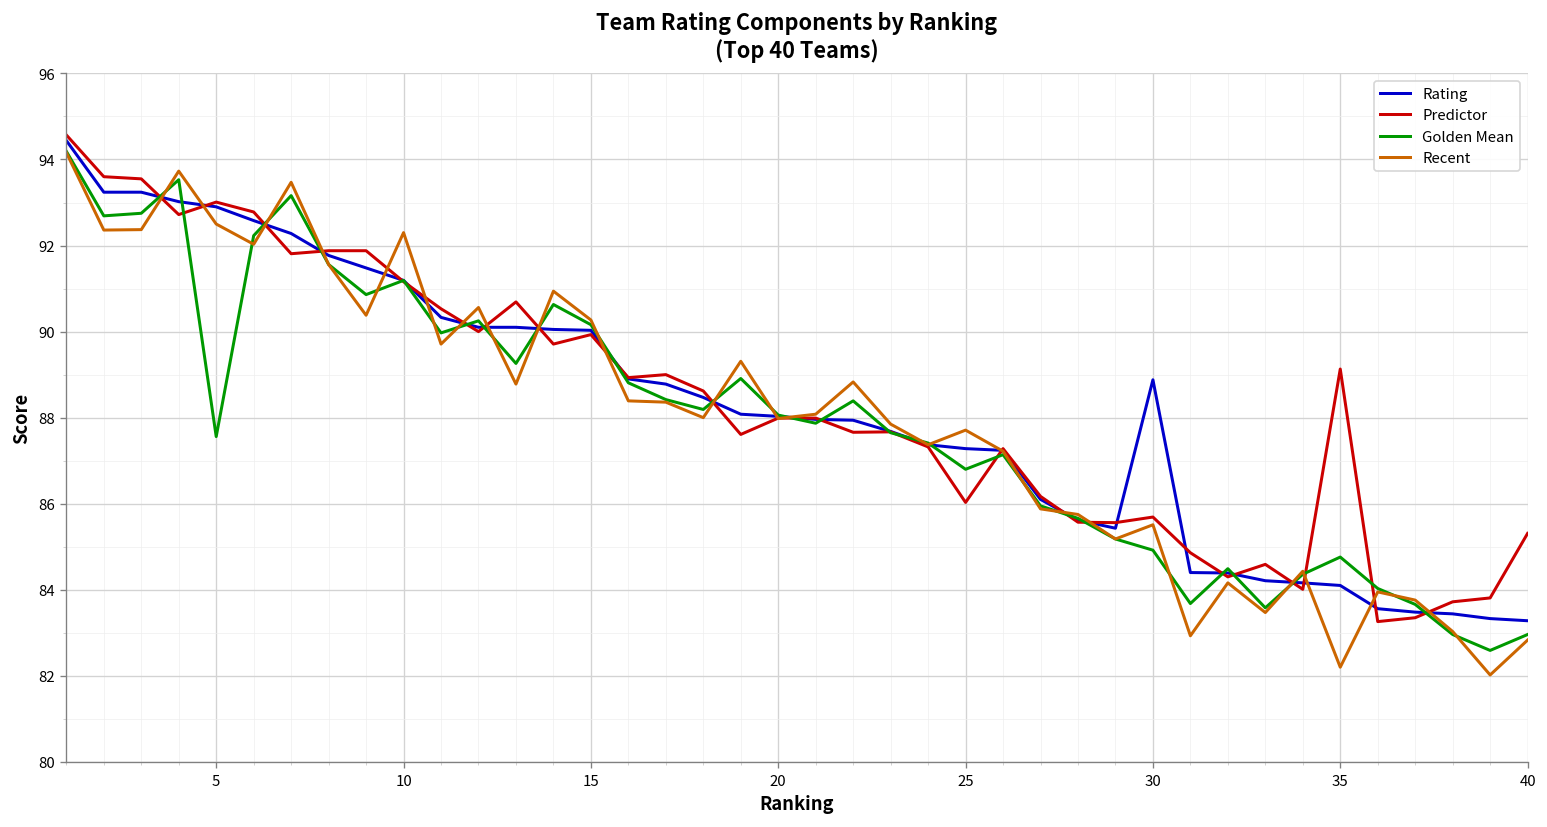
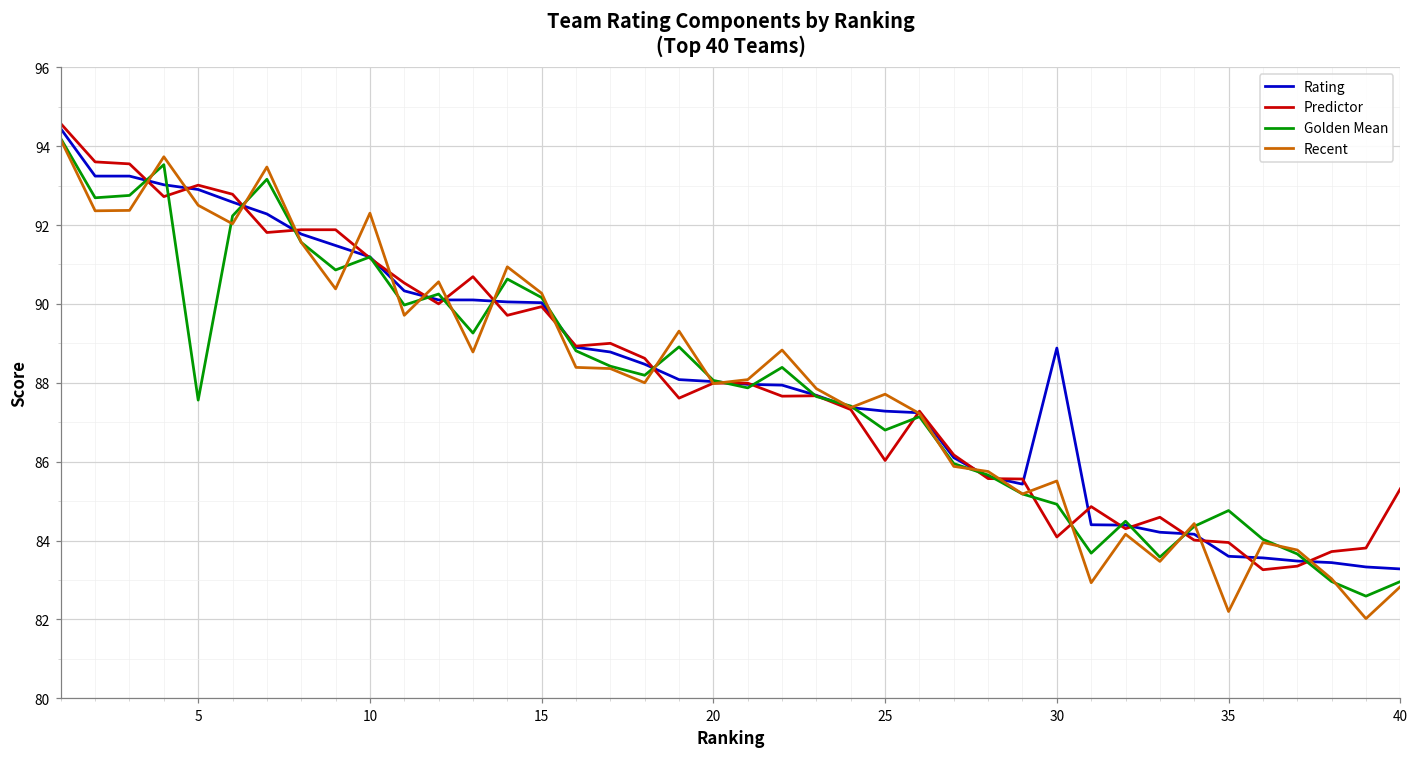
  {
    "Rating": {
      "5": 92.9,
      "15": 90.0,
      "25": 87.3,
      "30": 88.9,
-     "35": 84.1,
+     "35": 83.6,
      "40": 83.3
    },
    "Predictor": {
      "5": 93.0,
      "15": 89.9,
      "25": 86.0,
-     "30": 85.7,
-     "35": 89.1,
+     "30": 84.1,
+     "35": 84.0,
      "40": 85.3
    },
    "Golden Mean": {
      "5": 87.6,
      "15": 90.2,
      "25": 86.8,
      "30": 84.9,
      "35": 84.8,
      "40": 83.0
    },
    "Recent": {
      "5": 92.5,
      "10": 92.3,
      "15": 90.3,
      "25": 87.7,
      "30": 85.5,
      "35": 82.2,
      "40": 82.8
    }
  }
